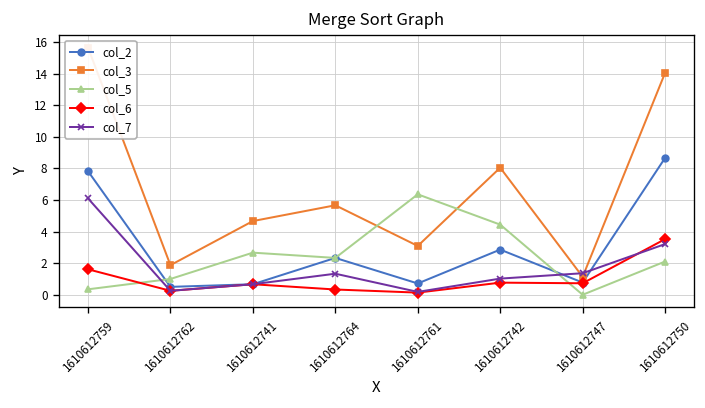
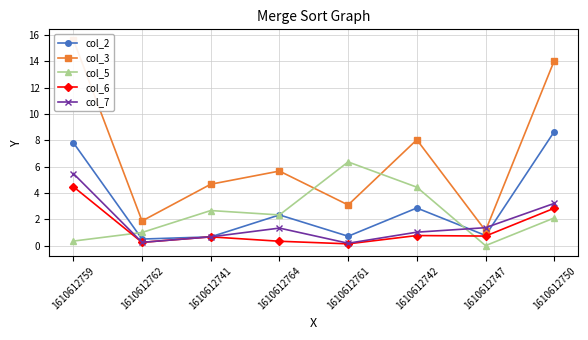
  {
    "col_2": {
      "1610612759": 7.8,
      "1610612762": 0.5,
      "1610612761": 0.7,
      "1610612742": 2.9,
      "1610612750": 8.7
    },
    "col_3": {
      "1610612762": 1.9,
      "1610612741": 4.7,
      "1610612764": 5.7,
      "1610612761": 3.1,
      "1610612742": 8.0,
      "1610612747": 1.1,
      "1610612750": 14.1
    },
    "col_5": {
      "1610612759": 0.3,
      "1610612762": 1.0,
      "1610612741": 2.7,
      "1610612761": 6.4,
      "1610612742": 4.4,
      "1610612747": 0.0,
      "1610612750": 2.1
    },
    "col_6": {
-     "1610612759": 1.6,
+     "1610612759": 4.5,
      "1610612764": 0.3,
      "1610612742": 0.8,
-     "1610612750": 3.5
+     "1610612750": 2.8
    },
    "col_7": {
-     "1610612759": 6.1,
+     "1610612759": 5.5,
      "1610612764": 1.3,
      "1610612742": 1.0,
      "1610612747": 1.4,
      "1610612750": 3.2
    }
  }
